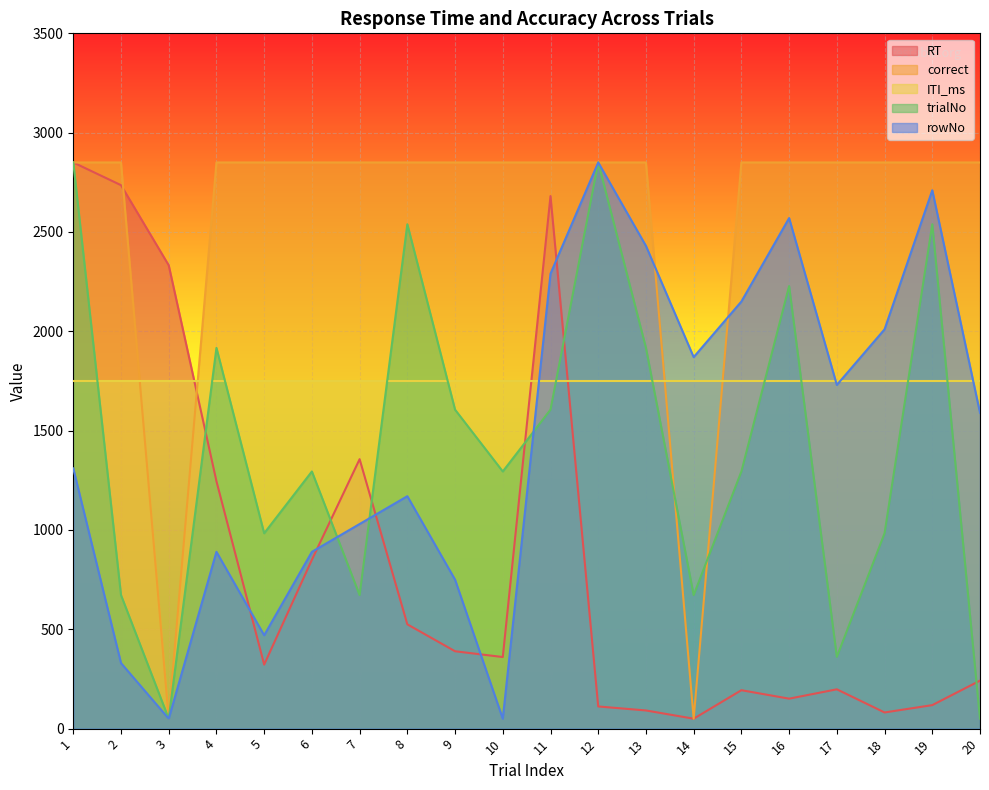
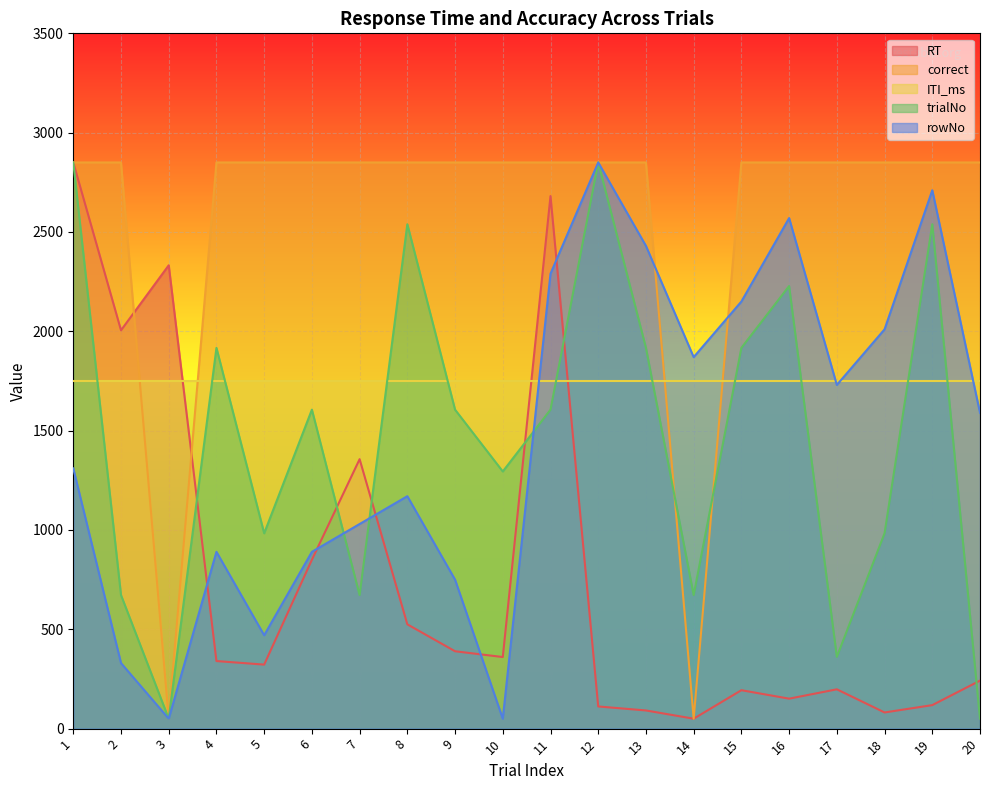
  {
    "RT": {
-     "2": 2740,
+     "2": 2010,
      "3": 2330,
-     "4": 1250,
+     "4": 340,
      "5": 320,
      "6": 850,
      "7": 1360,
      "8": 530,
      "9": 390,
      "10": 360,
      "11": 2680,
      "12": 110,
      "13": 90,
      "15": 190,
      "16": 150,
      "17": 200,
      "18": 80,
      "19": 120,
      "20": 240
    },
    "trialNo": {
      "2": 670,
      "4": 1920,
      "5": 980,
-     "6": 1290,
+     "6": 1610,
      "7": 670,
      "8": 2540,
      "9": 1610,
      "10": 1290,
      "11": 1610,
      "13": 1920,
      "14": 670,
-     "15": 1290,
+     "15": 1920,
      "16": 2230,
      "17": 360,
      "18": 980,
      "19": 2540,
      "20": 50
    },
    "rowNo": {
      "1": 1310,
      "2": 330,
      "4": 890,
      "5": 470,
      "6": 890,
      "7": 1030,
      "8": 1170,
      "9": 750,
      "10": 50,
      "11": 2290,
      "13": 2430,
      "14": 1870,
      "15": 2150,
      "16": 2570,
      "17": 1730,
      "18": 2010,
      "19": 2710,
      "20": 1590
    }
  }
